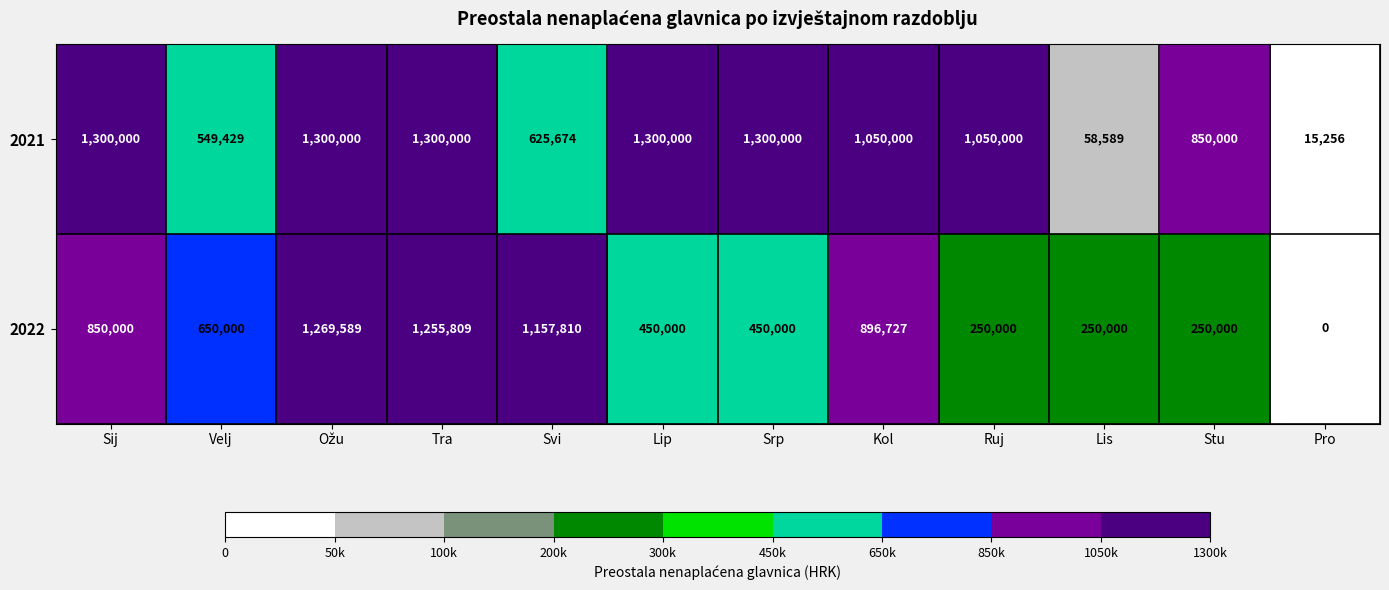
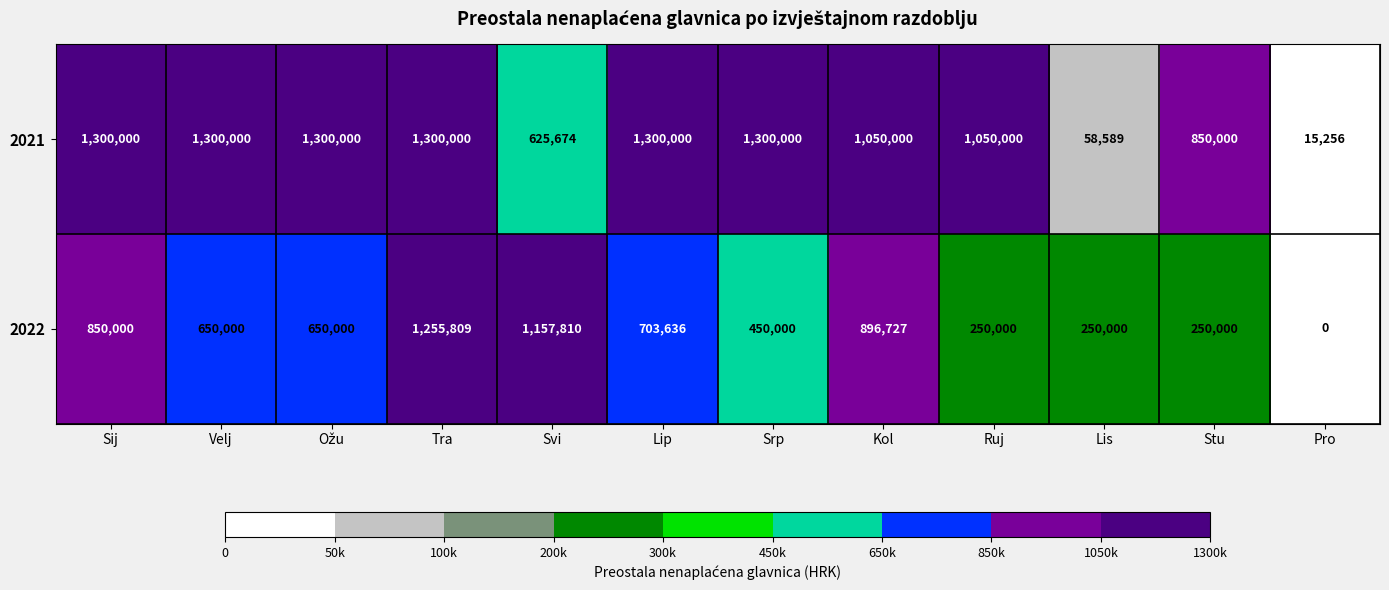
  {
    "2021": {
      "Sij": "1,300,000",
-     "Velj": "549,429",
+     "Velj": "1,300,000",
      "Ožu": "1,300,000",
      "Tra": "1,300,000",
      "Svi": "625,674",
      "Lip": "1,300,000",
      "Srp": "1,300,000",
      "Kol": "1,050,000",
      "Ruj": "1,050,000",
      "Lis": "58,589",
      "Stu": "850,000",
      "Pro": "15,256"
    },
    "2022": {
      "Sij": "850,000",
      "Velj": "650,000",
-     "Ožu": "1,269,589",
+     "Ožu": "650,000",
      "Tra": "1,255,809",
      "Svi": "1,157,810",
-     "Lip": "450,000",
+     "Lip": "703,636",
      "Srp": "450,000",
      "Kol": "896,727",
      "Ruj": "250,000",
      "Lis": "250,000",
      "Stu": "250,000",
      "Pro": "0"
    }
  }
